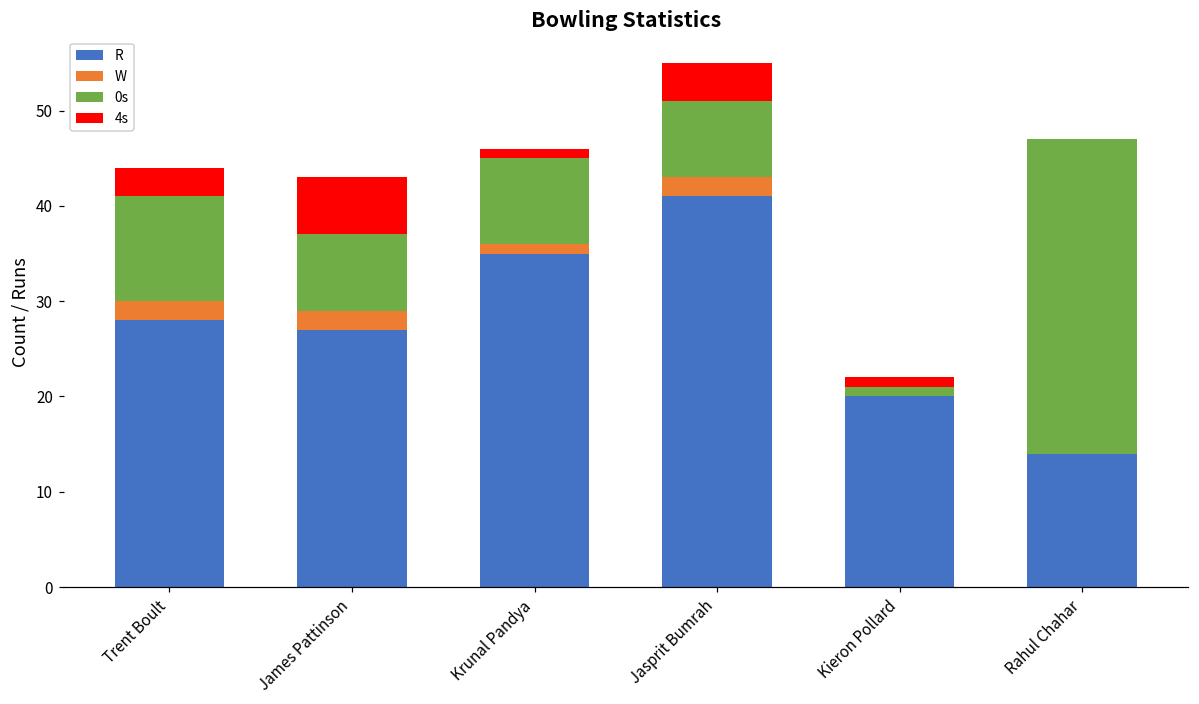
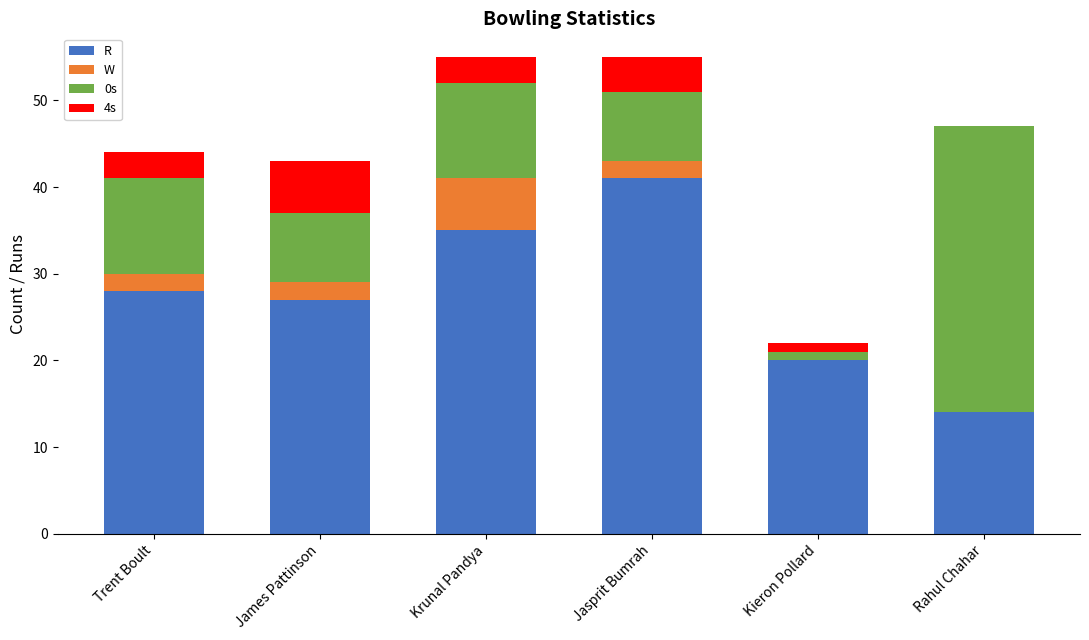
  {
    "R": {
      "Trent Boult": 28,
      "James Pattinson": 27,
      "Krunal Pandya": 35,
      "Jasprit Bumrah": 41,
      "Kieron Pollard": 20,
      "Rahul Chahar": 14
    },
    "W": {
      "Trent Boult": 2,
      "James Pattinson": 2,
-     "Krunal Pandya": 1,
+     "Krunal Pandya": 6,
      "Jasprit Bumrah": 2,
      "Kieron Pollard": 0,
      "Rahul Chahar": 0
    },
    "0s": {
      "Trent Boult": 11,
      "James Pattinson": 8,
-     "Krunal Pandya": 9,
+     "Krunal Pandya": 11,
      "Jasprit Bumrah": 8,
      "Kieron Pollard": 1,
      "Rahul Chahar": 33
    },
    "4s": {
      "Trent Boult": 3,
      "James Pattinson": 6,
-     "Krunal Pandya": 1,
+     "Krunal Pandya": 3,
      "Jasprit Bumrah": 4,
      "Kieron Pollard": 1,
      "Rahul Chahar": 0
    }
  }
